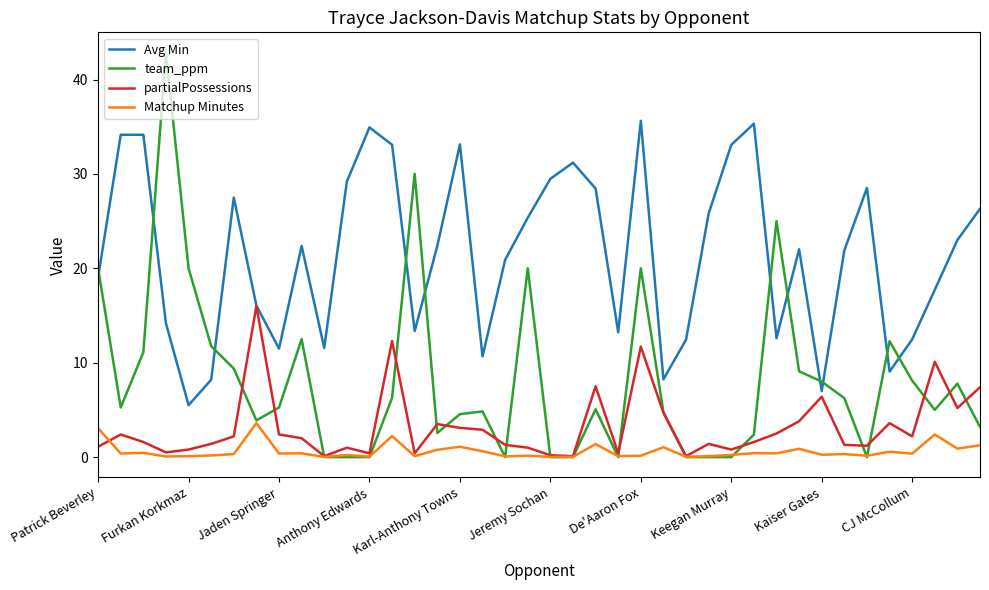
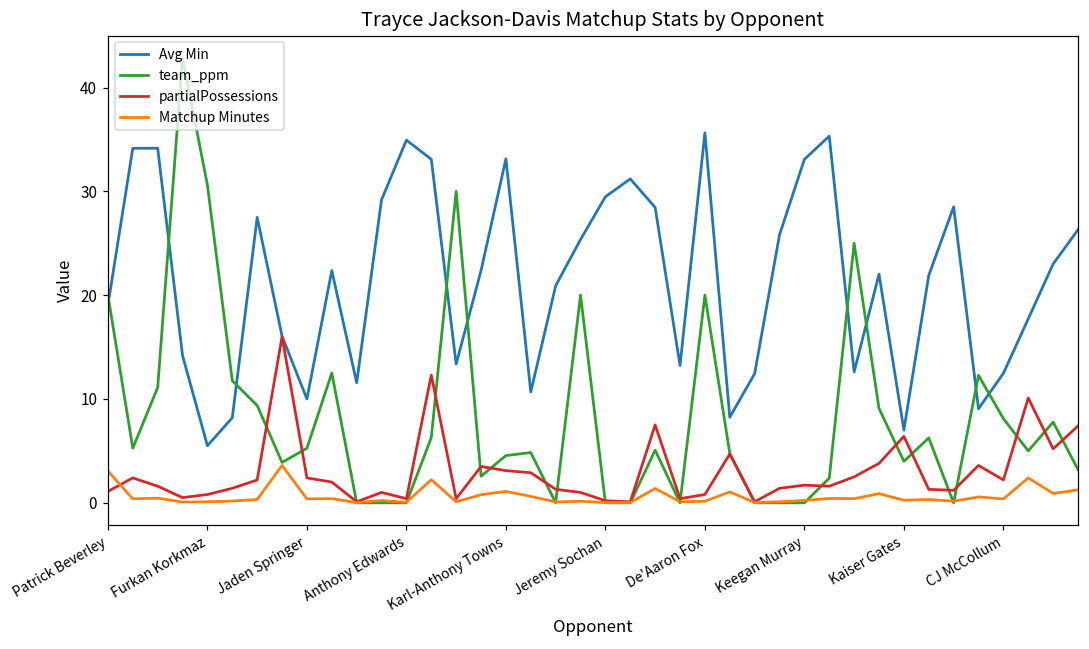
  {
    "Avg Min": {
      "Patrick Beverley": 19,
      "Furkan Korkmaz": 6,
-     "Jaden Springer": 12,
+     "Jaden Springer": 10,
      "Anthony Edwards": 35,
      "Karl-Anthony Towns": 33,
      "Jeremy Sochan": 29,
      "De'Aaron Fox": 36,
      "Keegan Murray": 33,
      "Kaiser Gates": 7,
      "CJ McCollum": 12
    },
    "team_ppm": {
      "Patrick Beverley": 20,
-     "Furkan Korkmaz": 20,
+     "Furkan Korkmaz": 31,
      "Jaden Springer": 5,
      "Karl-Anthony Towns": 5,
      "De'Aaron Fox": 20,
-     "Kaiser Gates": 8,
+     "Kaiser Gates": 4,
      "CJ McCollum": 8
    },
    "partialPossessions": {
      "Patrick Beverley": 1,
      "Furkan Korkmaz": 1,
      "Jaden Springer": 2,
      "Anthony Edwards": 0,
      "Karl-Anthony Towns": 3,
-     "De'Aaron Fox": 12,
-     "Keegan Murray": 1,
+     "De'Aaron Fox": 1,
+     "Keegan Murray": 2,
      "Kaiser Gates": 6,
      "CJ McCollum": 2
    },
    "Matchup Minutes": {
      "Patrick Beverley": 3,
      "Furkan Korkmaz": 0,
      "Jaden Springer": 0,
      "Karl-Anthony Towns": 1,
      "De'Aaron Fox": 0,
      "Kaiser Gates": 0,
      "CJ McCollum": 0
    }
  }
